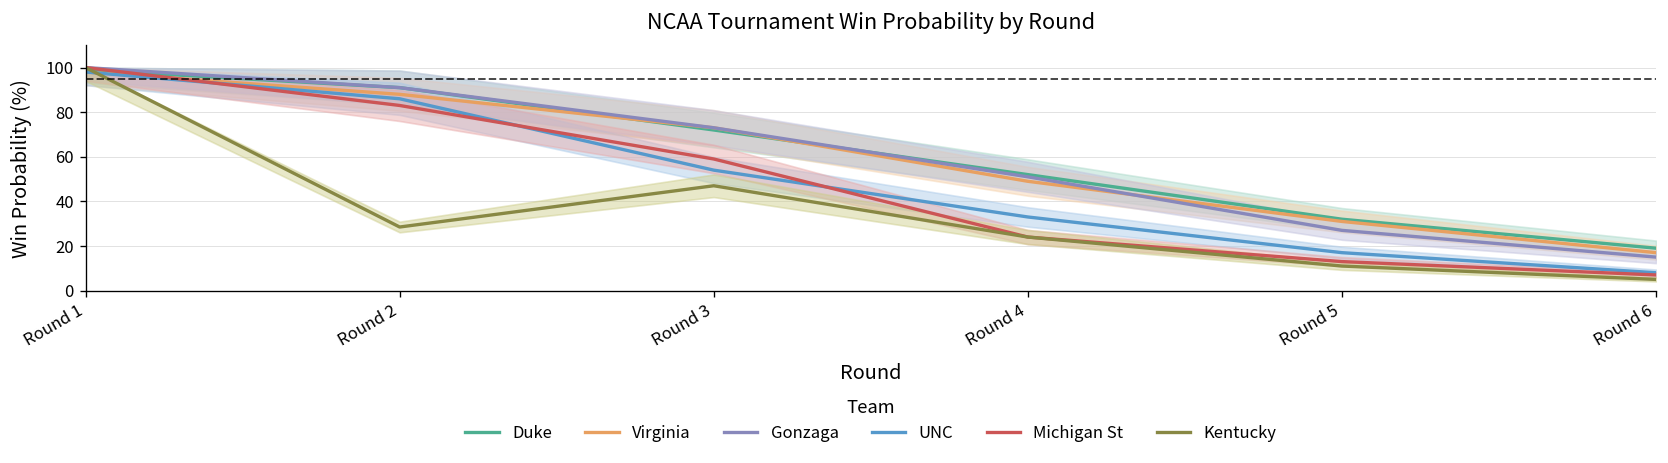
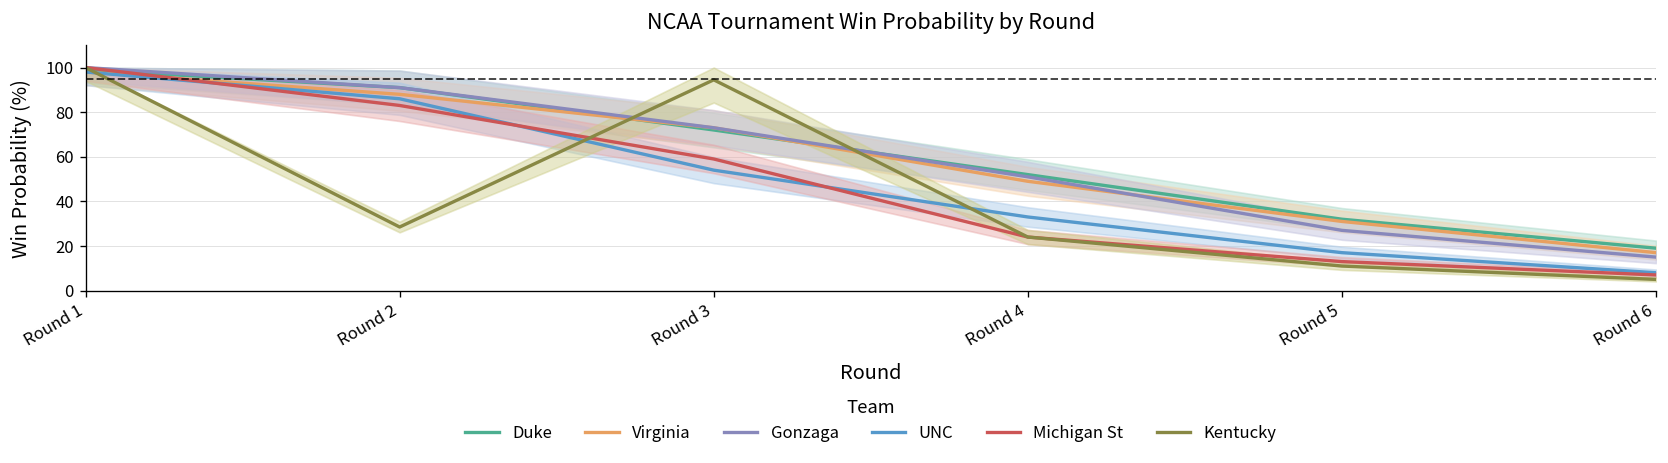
  {
    "Virginia": {
      "Round 2": 88,
      "Round 4": 49
    },
    "Michigan St": {
      "Round 2": 83
    },
    "Kentucky": {
      "Round 2": 29,
-     "Round 3": 47,
+     "Round 3": 95,
      "Round 5": 11
    }
  }
